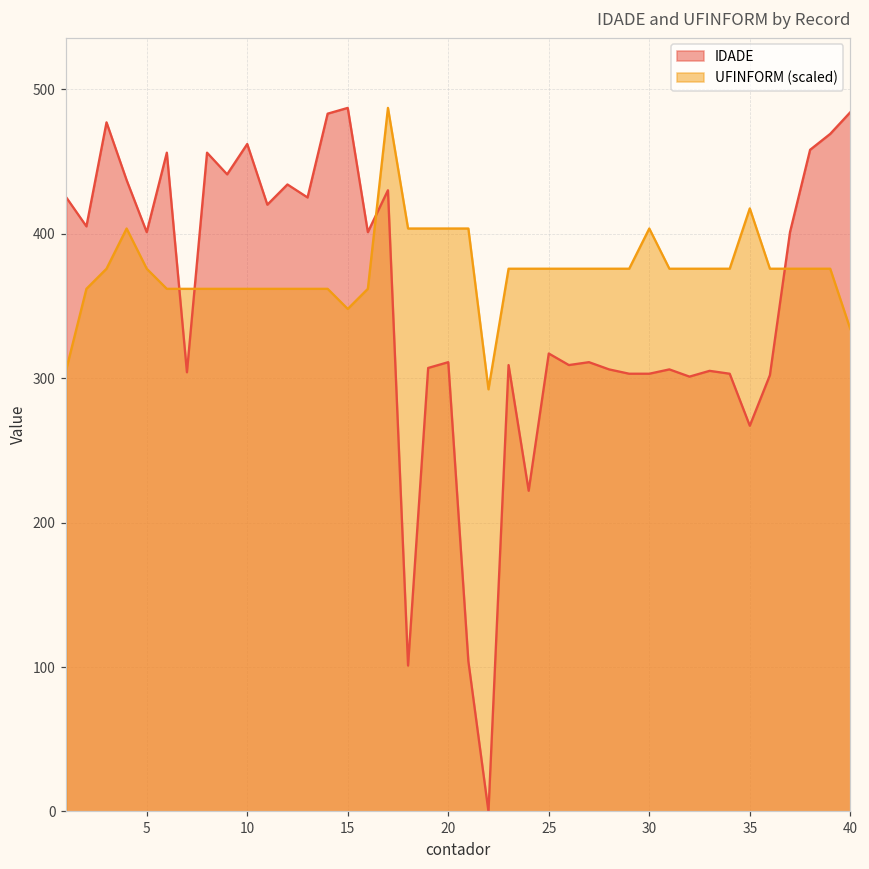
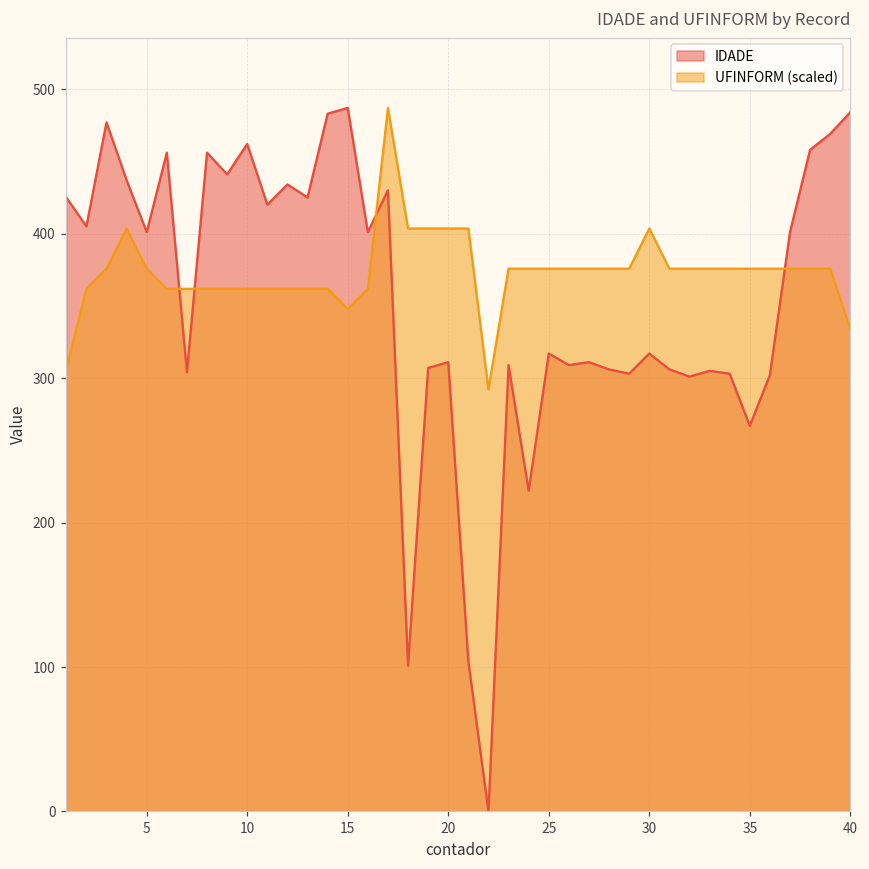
  {
    "IDADE": {
      "5": 401,
      "10": 462,
      "15": 487,
      "20": 311,
      "25": 317,
-     "30": 303,
+     "30": 317,
      "35": 267,
      "40": 484
    },
    "UFINFORM (scaled)": {
      "5": 376,
      "10": 362,
      "15": 348,
      "20": 404,
      "25": 376,
      "30": 404,
-     "35": 417,
+     "35": 376,
      "40": 334
    }
  }
